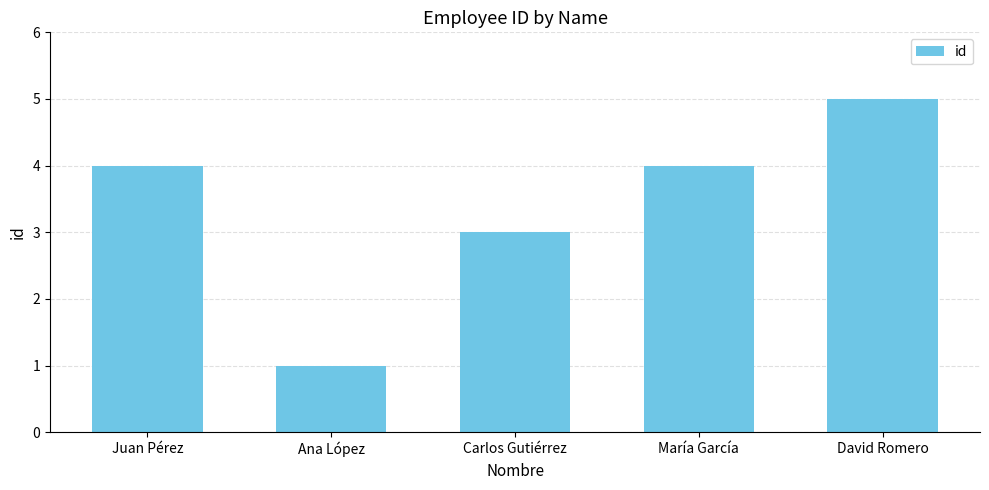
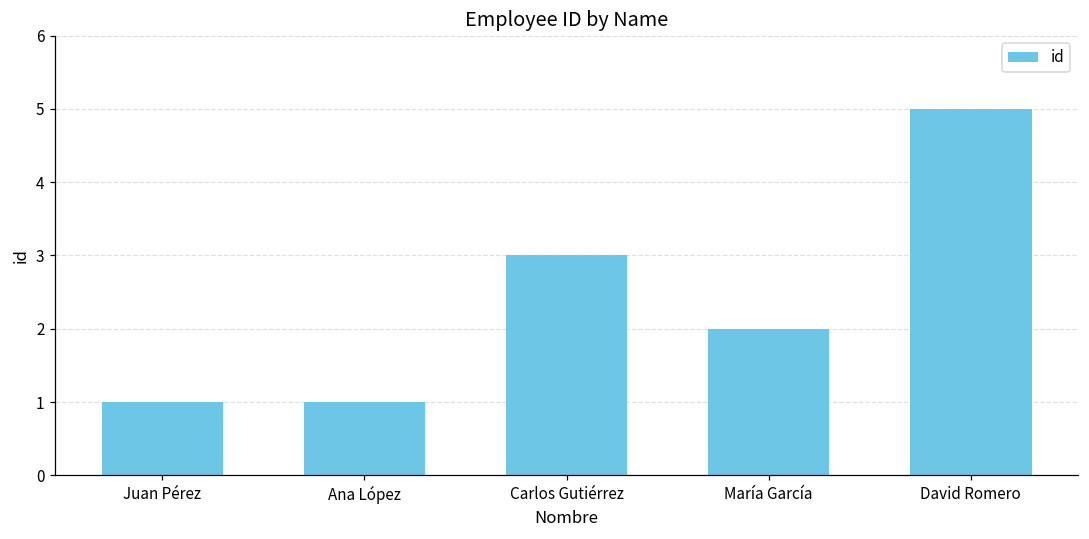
  {
-   "Juan Pérez": 4,
+   "Juan Pérez": 1,
    "Ana López": 1,
    "Carlos Gutiérrez": 3,
-   "María García": 4,
+   "María García": 2,
    "David Romero": 5
  }
